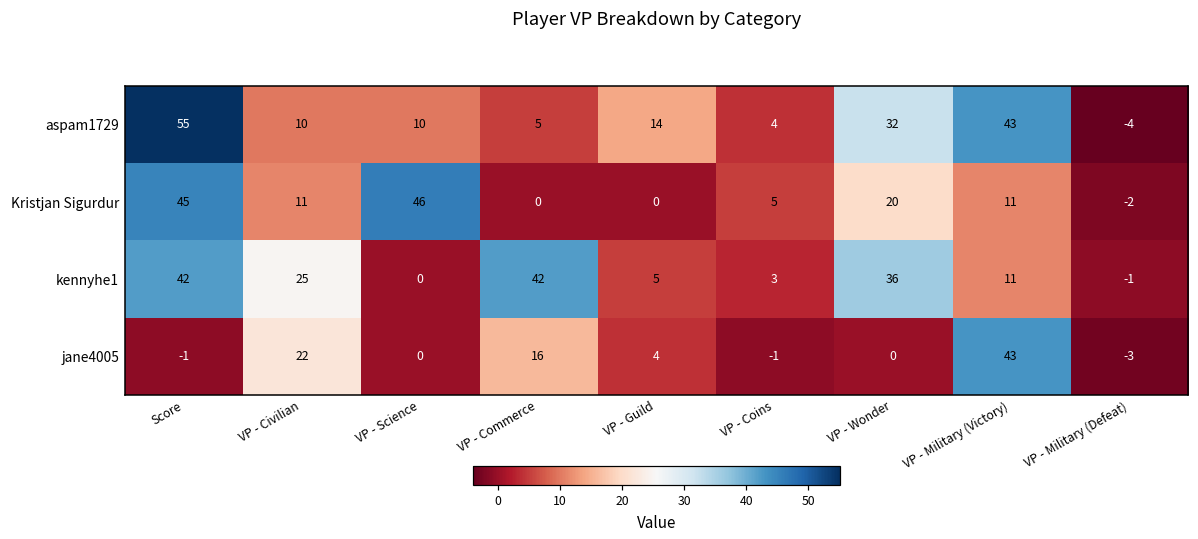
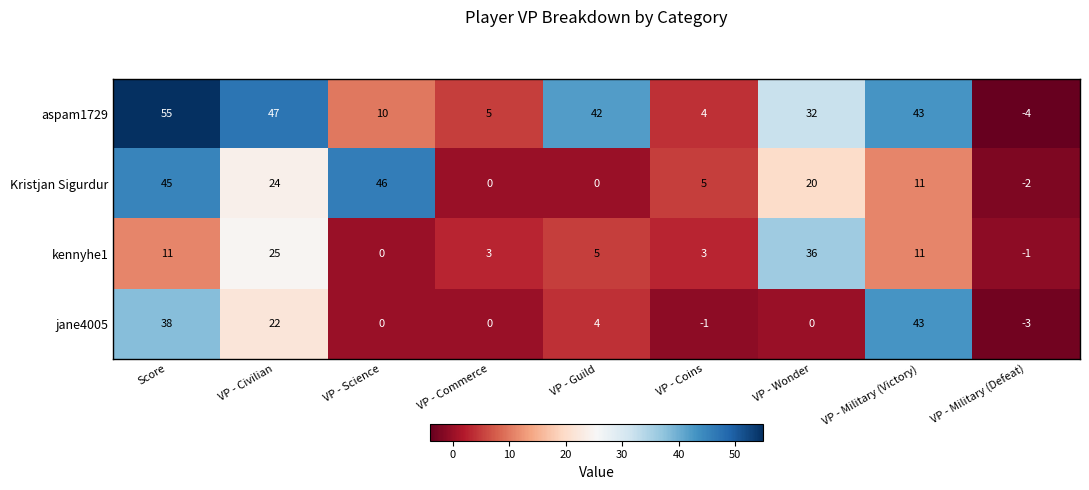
  {
    "aspam1729": {
      "Score": 55,
-     "VP - Civilian": 10,
+     "VP - Civilian": 47,
      "VP - Science": 10,
      "VP - Commerce": 5,
-     "VP - Guild": 14,
+     "VP - Guild": 42,
      "VP - Coins": 4,
      "VP - Wonder": 32,
      "VP - Military (Victory)": 43,
      "VP - Military (Defeat)": -4
    },
    "Kristjan Sigurdur": {
      "Score": 45,
-     "VP - Civilian": 11,
+     "VP - Civilian": 24,
      "VP - Science": 46,
      "VP - Commerce": 0,
      "VP - Guild": 0,
      "VP - Coins": 5,
      "VP - Wonder": 20,
      "VP - Military (Victory)": 11,
      "VP - Military (Defeat)": -2
    },
    "kennyhe1": {
-     "Score": 42,
+     "Score": 11,
      "VP - Civilian": 25,
      "VP - Science": 0,
-     "VP - Commerce": 42,
+     "VP - Commerce": 3,
      "VP - Guild": 5,
      "VP - Coins": 3,
      "VP - Wonder": 36,
      "VP - Military (Victory)": 11,
      "VP - Military (Defeat)": -1
    },
    "jane4005": {
-     "Score": -1,
+     "Score": 38,
      "VP - Civilian": 22,
      "VP - Science": 0,
-     "VP - Commerce": 16,
+     "VP - Commerce": 0,
      "VP - Guild": 4,
      "VP - Coins": -1,
      "VP - Wonder": 0,
      "VP - Military (Victory)": 43,
      "VP - Military (Defeat)": -3
    }
  }
